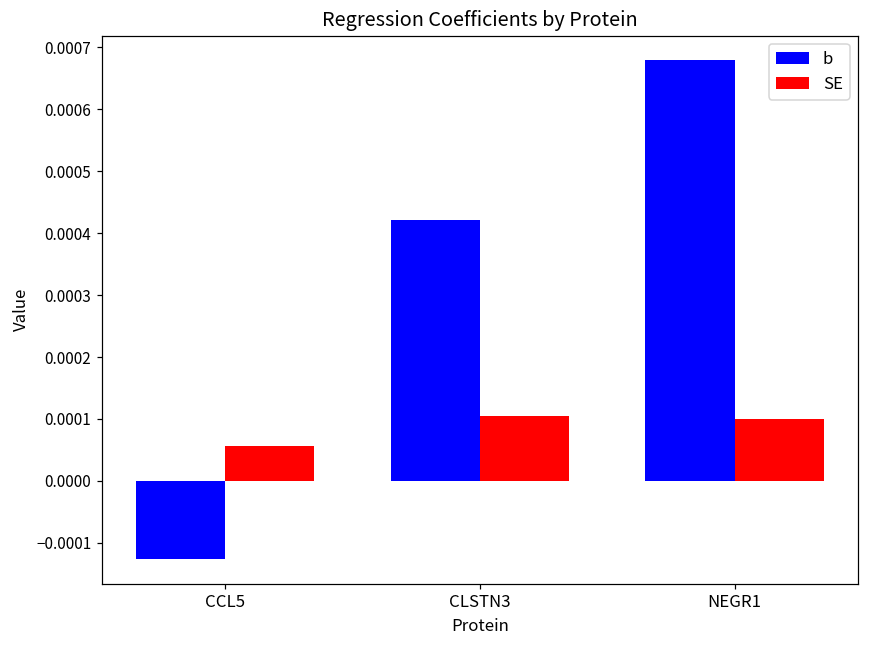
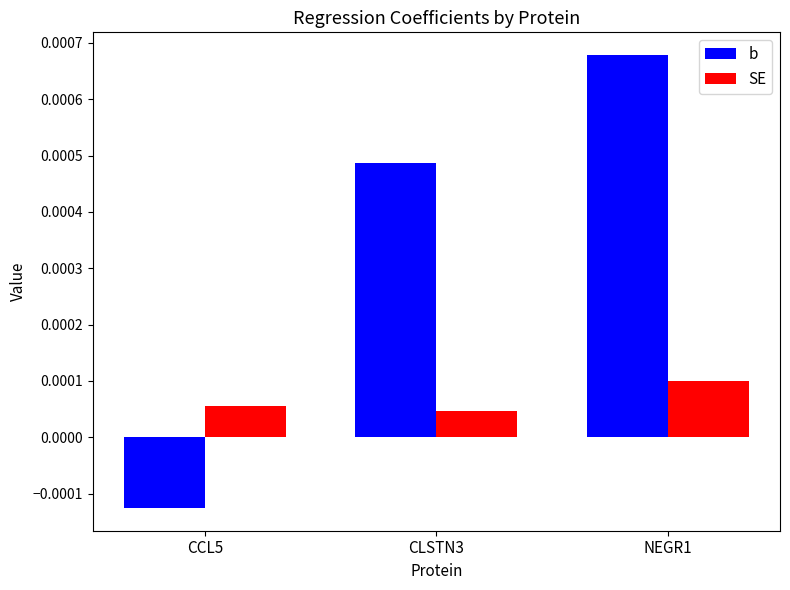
  {
    "b": {
      "CCL5": -0.00013,
-     "CLSTN3": 0.00042,
+     "CLSTN3": 0.00049,
      "NEGR1": 0.00068
    },
    "SE": {
      "CCL5": 0.00006,
-     "CLSTN3": 0.00010,
+     "CLSTN3": 0.00005,
      "NEGR1": 0.00010
    }
  }
